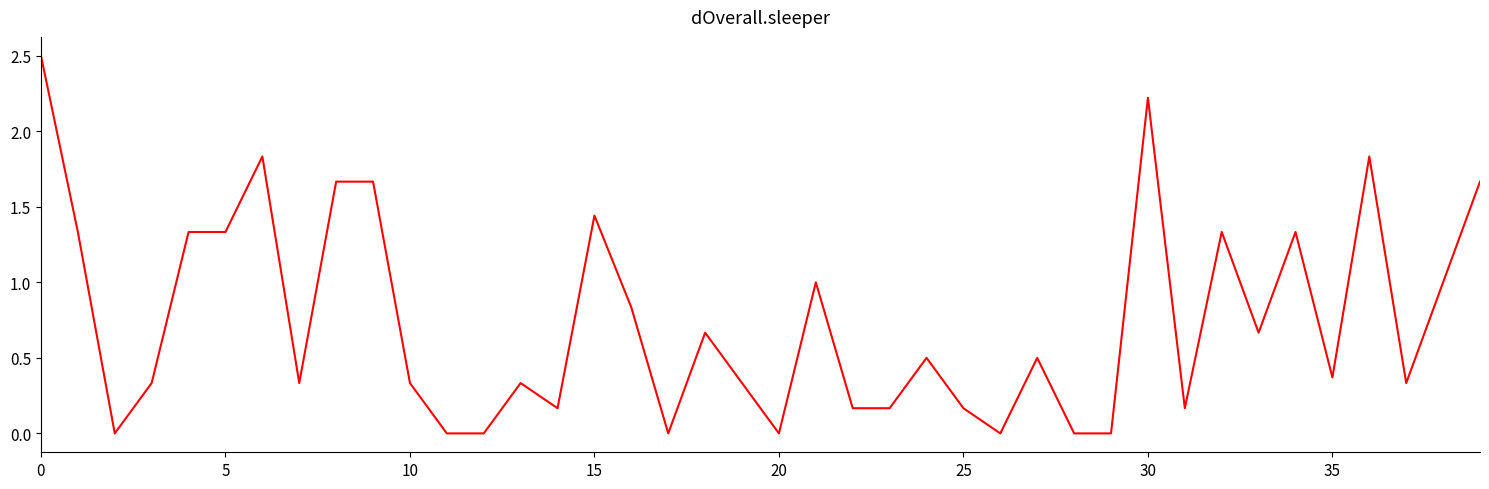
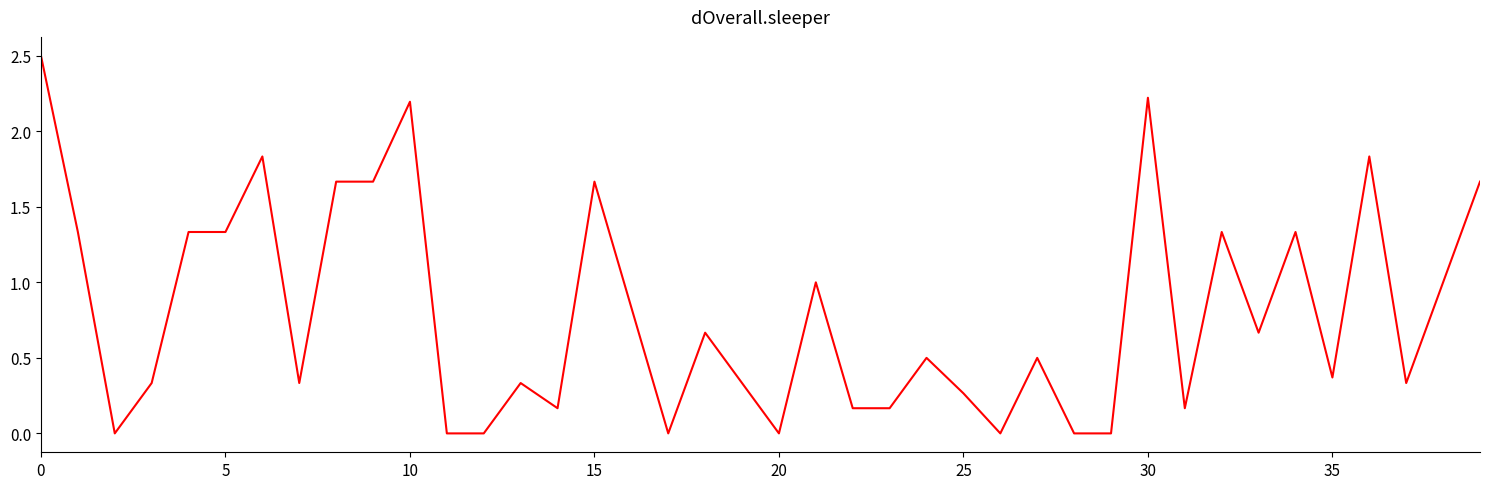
  {
    "0": 2.50,
    "5": 1.33,
-   "10": 0.33,
-   "15": 1.44,
+   "10": 2.20,
+   "15": 1.67,
    "20": 0.00,
-   "25": 0.17,
+   "25": 0.27,
    "30": 2.22,
    "35": 0.37
  }
